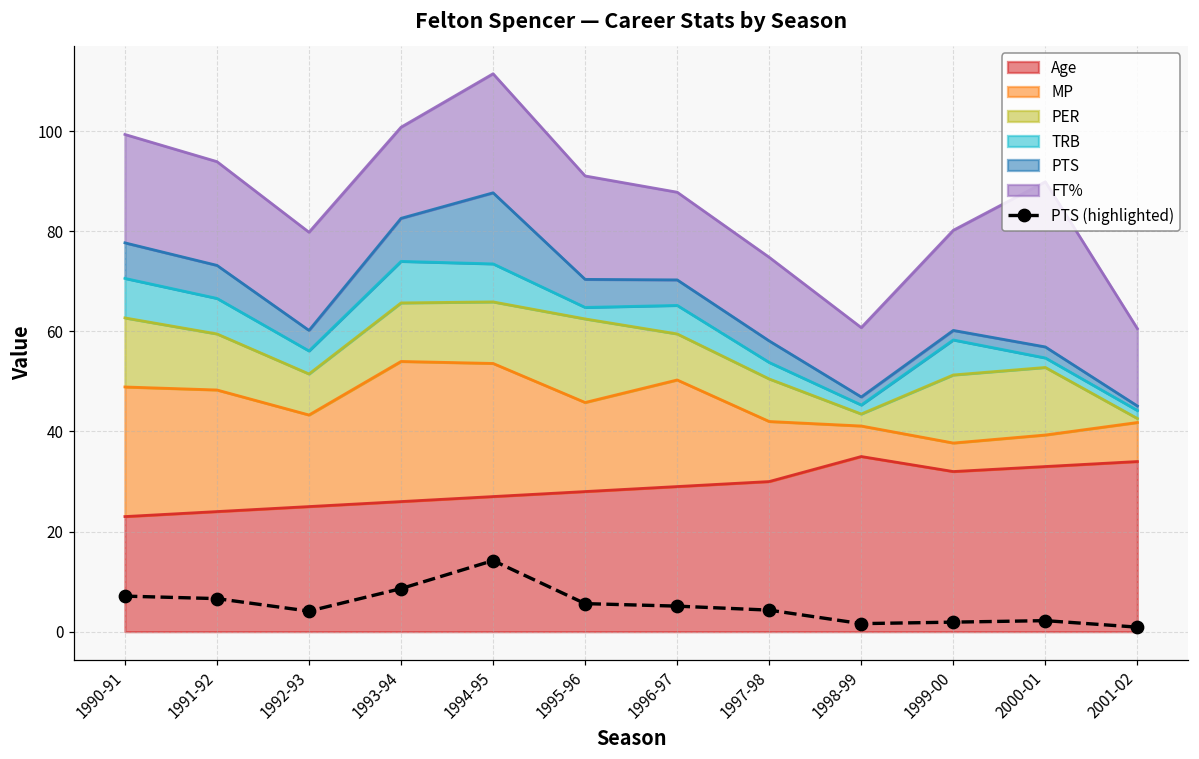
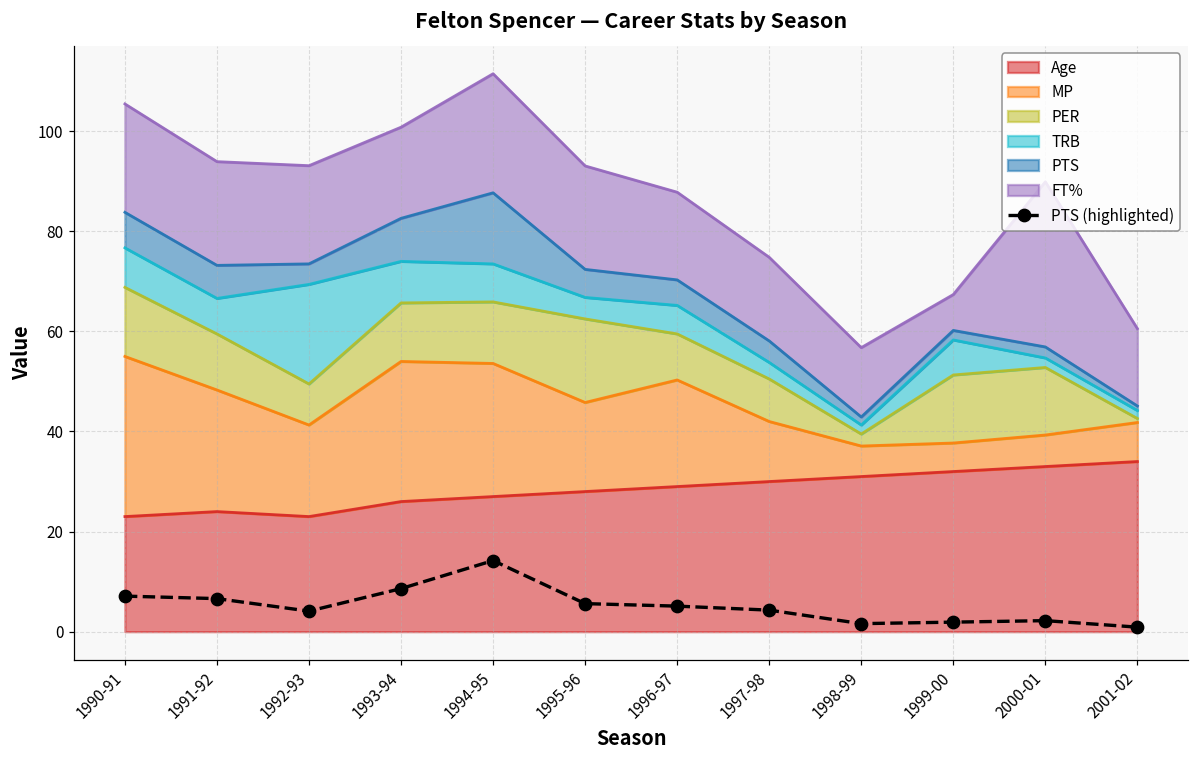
  {
    "Age": {
      "1990-91": 23,
      "1991-92": 24,
-     "1992-93": 25,
+     "1992-93": 23,
      "1993-94": 26,
      "1994-95": 27,
      "1995-96": 28,
      "1996-97": 29,
      "1997-98": 30,
-     "1998-99": 35,
+     "1998-99": 31,
      "1999-00": 32,
      "2000-01": 33,
      "2001-02": 34
    },
    "MP": {
-     "1990-91": 26,
+     "1990-91": 32,
      "1991-92": 24,
      "1992-93": 18,
      "1993-94": 28,
      "1994-95": 27,
      "1995-96": 18,
      "1996-97": 21,
      "1997-98": 12,
      "1998-99": 6,
      "1999-00": 6,
      "2000-01": 6,
      "2001-02": 8
    },
    "PER": {
      "1990-91": 14,
      "1991-92": 11,
      "1992-93": 8,
      "1993-94": 12,
      "1994-95": 12,
      "1995-96": 17,
      "1996-97": 9,
      "1997-98": 9,
      "1998-99": 2,
      "1999-00": 14,
      "2000-01": 14,
      "2001-02": 1
    },
    "TRB": {
      "1990-91": 8,
      "1991-92": 7,
-     "1992-93": 5,
+     "1992-93": 20,
      "1993-94": 8,
      "1994-95": 8,
-     "1995-96": 2,
+     "1995-96": 4,
      "1996-97": 6,
      "1997-98": 3,
      "1998-99": 2,
      "1999-00": 7,
      "2000-01": 2,
      "2001-02": 2
    },
    "PTS": {
      "1990-91": 7,
      "1991-92": 7,
      "1992-93": 4,
      "1993-94": 9,
      "1994-95": 14,
      "1995-96": 6,
      "1996-97": 5,
      "1997-98": 4,
      "1998-99": 2,
      "1999-00": 2,
      "2000-01": 2,
      "2001-02": 1
    },
    "FT%": {
      "1990-91": 22,
      "1991-92": 21,
      "1992-93": 20,
      "1993-94": 18,
      "1994-95": 24,
      "1995-96": 21,
      "1996-97": 18,
      "1997-98": 17,
      "1998-99": 14,
-     "1999-00": 20,
+     "1999-00": 7,
      "2001-02": 15
    },
    "PTS (highlighted)": {
      "1990-91": 7,
      "1991-92": 7,
      "1992-93": 4,
      "1993-94": 9,
      "1994-95": 14,
      "1995-96": 6,
      "1996-97": 5,
      "1997-98": 4,
      "1998-99": 2,
      "1999-00": 2,
      "2000-01": 2,
      "2001-02": 1
    }
  }
